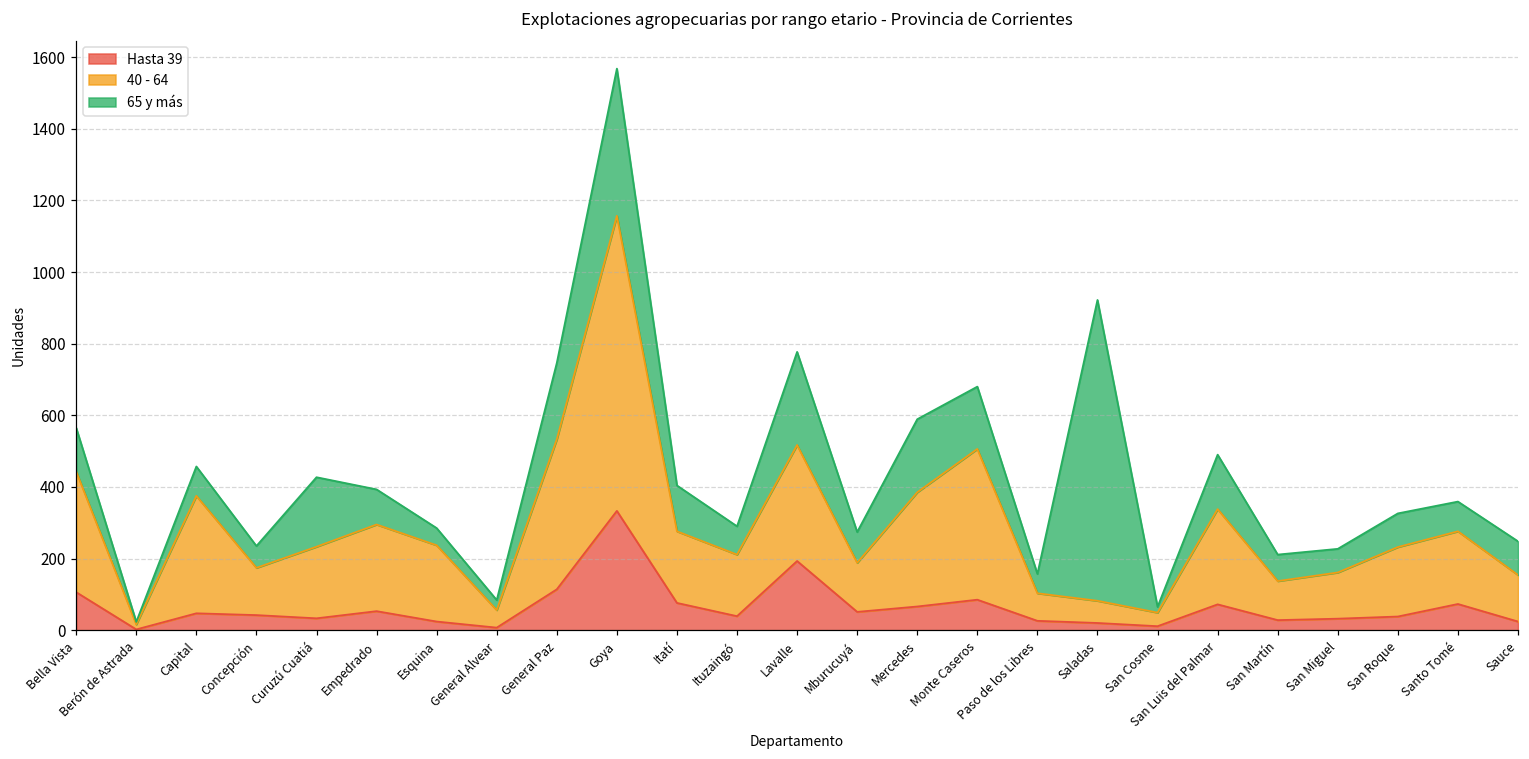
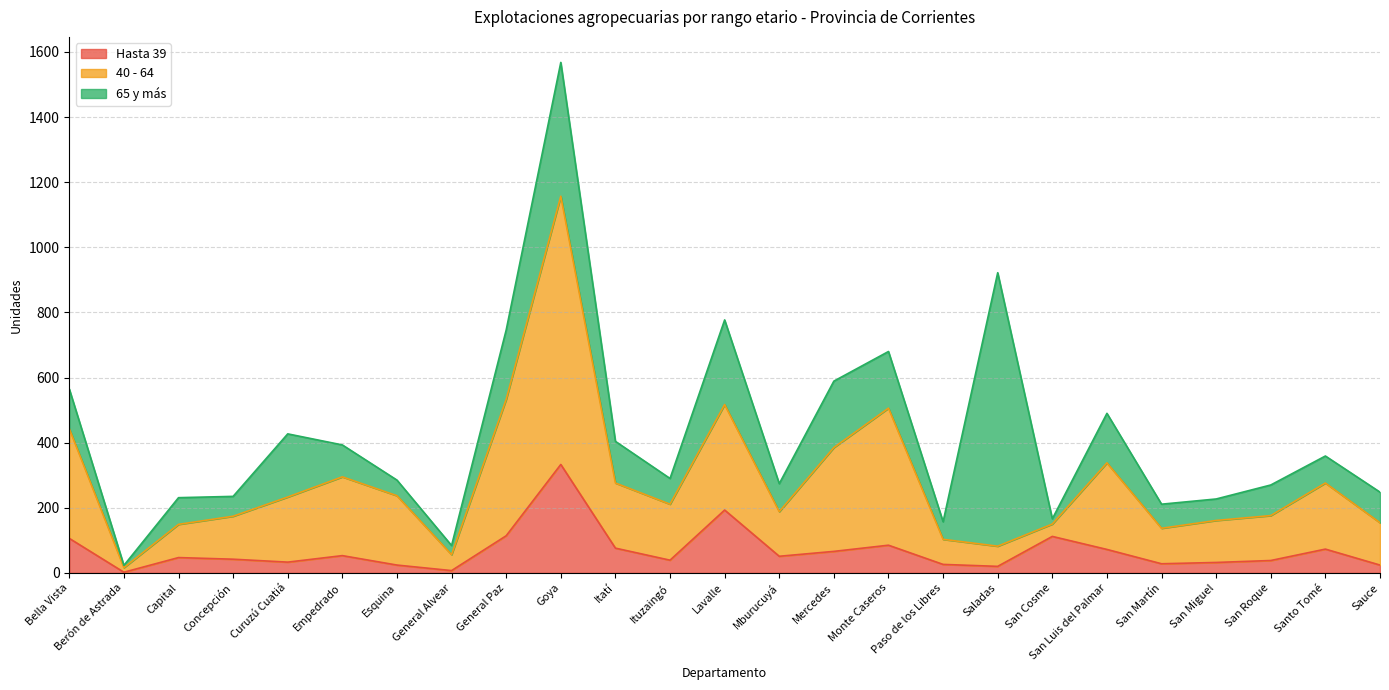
  {
    "Hasta 39": {
      "Bella Vista": 110,
      "Berón de Astrada": 0,
      "Capital": 50,
      "Concepción": 40,
      "Curuzú Cuatiá": 30,
      "Empedrado": 50,
      "Esquina": 20,
      "General Alvear": 10,
      "General Paz": 110,
      "Goya": 330,
      "Itatí": 80,
      "Ituzaingó": 40,
      "Lavalle": 190,
      "Mburucuyá": 50,
      "Mercedes": 70,
      "Monte Caseros": 90,
      "Paso de los Libres": 30,
      "Saladas": 20,
-     "San Cosme": 10,
+     "San Cosme": 110,
      "San Luis del Palmar": 70,
      "San Martín": 30,
      "San Miguel": 30,
      "San Roque": 40,
      "Santo Tomé": 70,
      "Sauce": 20
    },
    "40 - 64": {
      "Bella Vista": 340,
-     "Capital": 330,
+     "Capital": 100,
      "Concepción": 130,
      "Curuzú Cuatiá": 200,
      "Empedrado": 240,
      "Esquina": 210,
      "General Alvear": 50,
      "General Paz": 420,
      "Goya": 820,
      "Itatí": 200,
      "Ituzaingó": 170,
      "Lavalle": 320,
      "Mburucuyá": 140,
      "Mercedes": 320,
      "Monte Caseros": 420,
      "Paso de los Libres": 80,
      "Saladas": 60,
      "San Cosme": 40,
      "San Luis del Palmar": 270,
      "San Martín": 110,
      "San Miguel": 130,
-     "San Roque": 190,
+     "San Roque": 140,
      "Santo Tomé": 200,
      "Sauce": 130
    },
    "65 y más": {
      "Bella Vista": 120,
      "Capital": 80,
      "Concepción": 60,
      "Curuzú Cuatiá": 190,
      "Empedrado": 100,
      "Esquina": 50,
      "General Alvear": 30,
      "General Paz": 210,
      "Goya": 410,
      "Itatí": 130,
      "Ituzaingó": 80,
      "Lavalle": 260,
      "Mburucuyá": 90,
      "Mercedes": 200,
      "Monte Caseros": 170,
      "Paso de los Libres": 50,
      "Saladas": 840,
      "San Cosme": 20,
      "San Luis del Palmar": 150,
      "San Martín": 70,
      "San Miguel": 70,
      "San Roque": 90,
      "Santo Tomé": 80,
      "Sauce": 90
    }
  }
